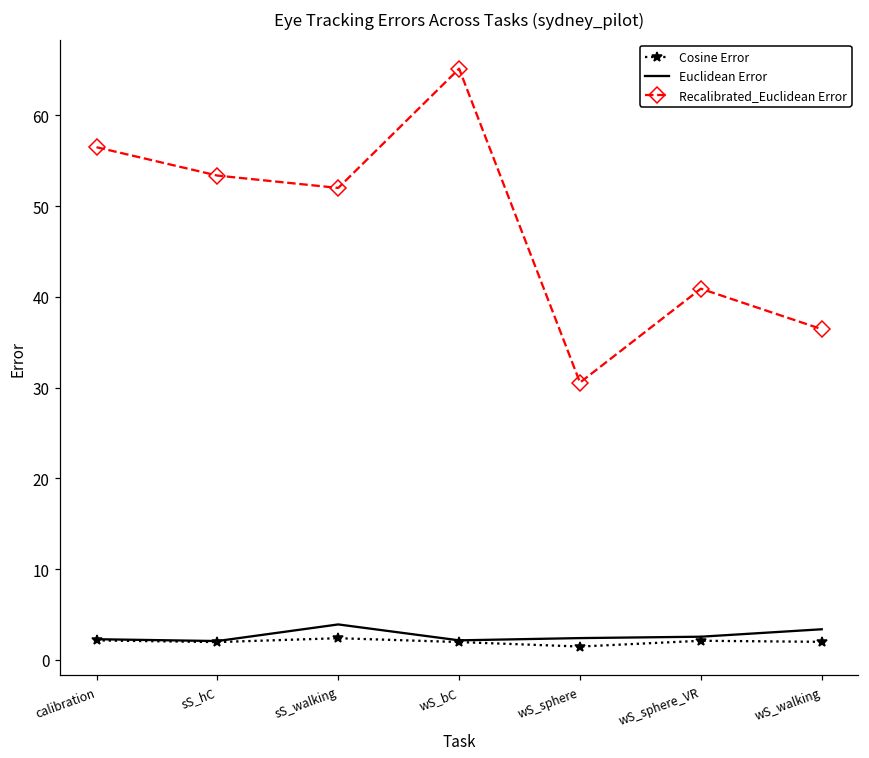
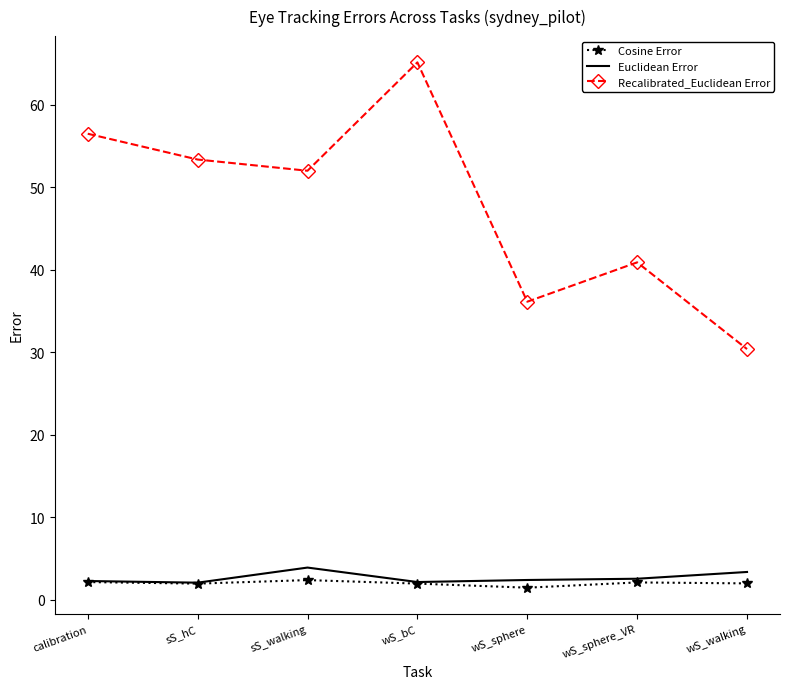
  {
    "Recalibrated_Euclidean Error": {
      "calibration": 56,
      "sS_hC": 53,
      "sS_walking": 52,
      "wS_bC": 65,
-     "wS_sphere": 31,
+     "wS_sphere": 36,
      "wS_sphere_VR": 41,
-     "wS_walking": 36
+     "wS_walking": 30
    }
  }
